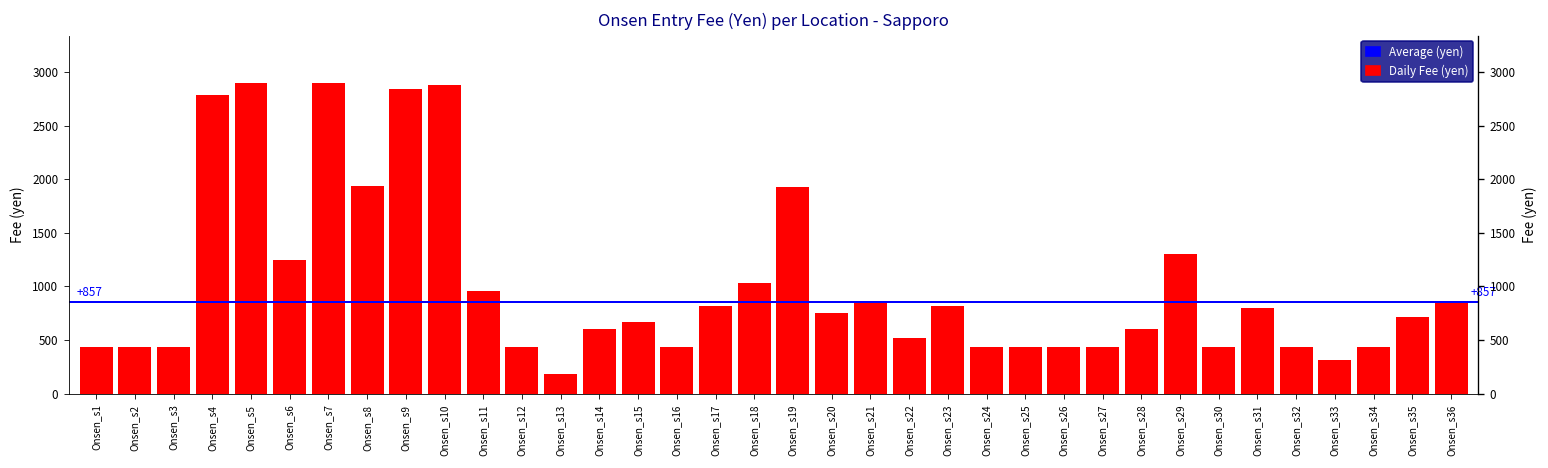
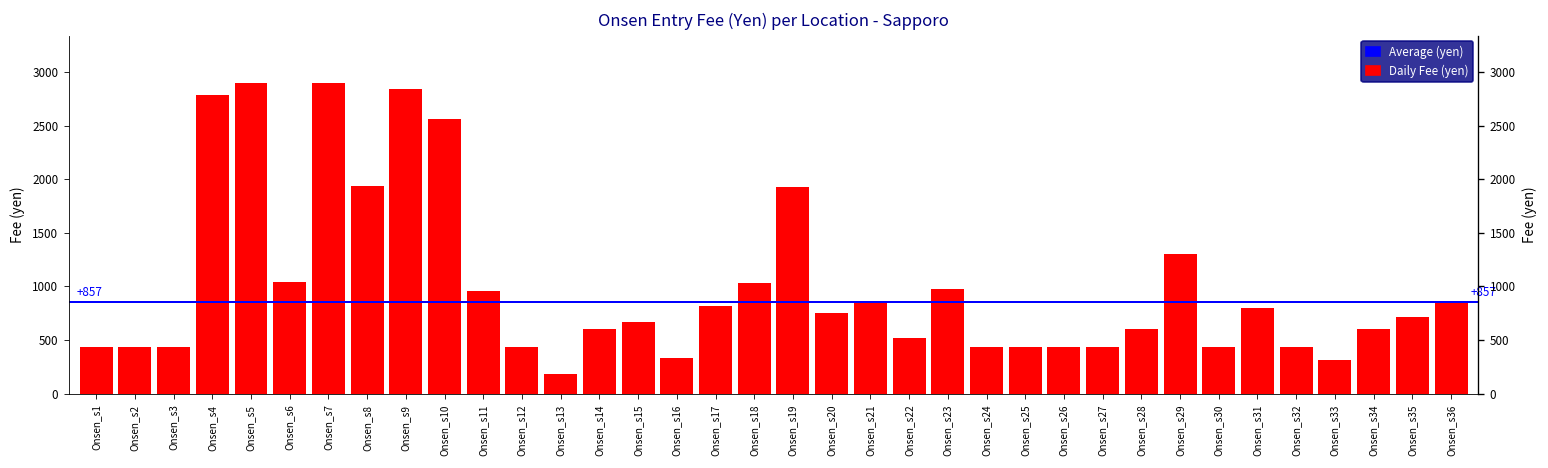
  {
    "Onsen_s1": 400,
    "Onsen_s2": 400,
    "Onsen_s3": 400,
    "Onsen_s4": 2800,
    "Onsen_s5": 2900,
-   "Onsen_s6": 1300,
+   "Onsen_s6": 1000,
    "Onsen_s7": 2900,
    "Onsen_s8": 1900,
    "Onsen_s9": 2800,
-   "Onsen_s10": 2900,
+   "Onsen_s10": 2600,
    "Onsen_s11": 1000,
    "Onsen_s12": 400,
    "Onsen_s13": 200,
    "Onsen_s14": 600,
    "Onsen_s15": 700,
-   "Onsen_s16": 400,
+   "Onsen_s16": 300,
    "Onsen_s17": 800,
    "Onsen_s18": 1000,
    "Onsen_s19": 1900,
    "Onsen_s20": 800,
    "Onsen_s21": 900,
    "Onsen_s22": 500,
-   "Onsen_s23": 800,
+   "Onsen_s23": 1000,
    "Onsen_s24": 400,
    "Onsen_s25": 400,
    "Onsen_s26": 400,
    "Onsen_s27": 400,
    "Onsen_s28": 600,
    "Onsen_s29": 1300,
    "Onsen_s30": 400,
    "Onsen_s31": 800,
    "Onsen_s32": 400,
    "Onsen_s33": 300,
-   "Onsen_s34": 400,
+   "Onsen_s34": 600,
    "Onsen_s35": 700
  }
